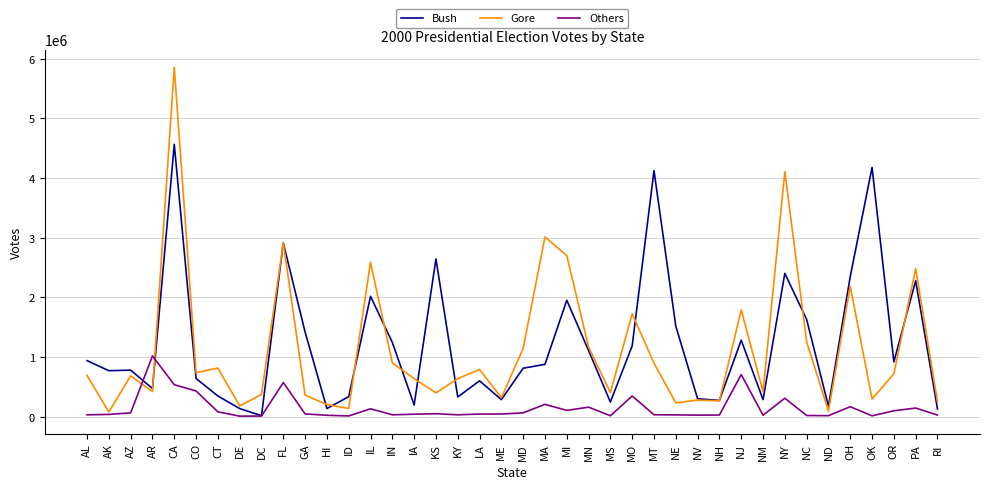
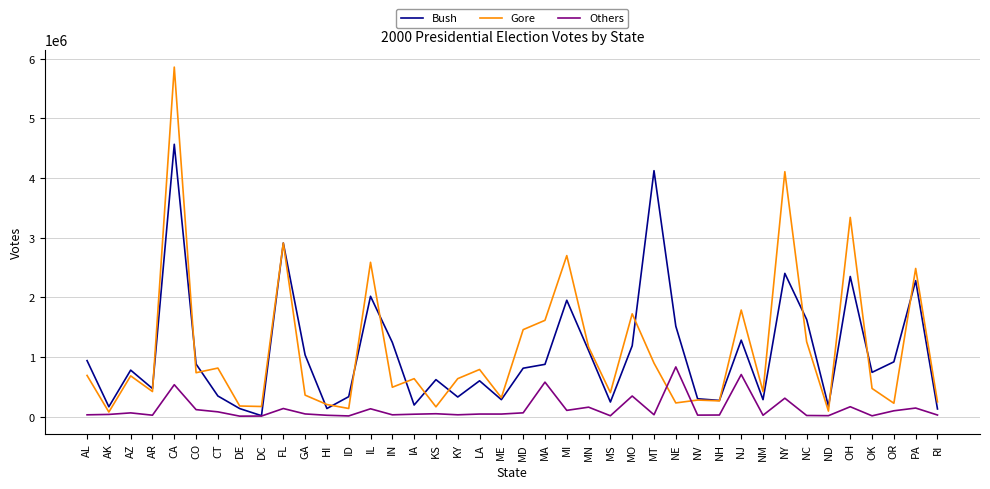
  {
    "Bush": {
      "AL": 900000,
-     "AK": 800000,
+     "AK": 200000,
      "AZ": 800000,
      "AR": 500000,
      "CA": 4600000,
-     "CO": 600000,
+     "CO": 900000,
      "CT": 300000,
-     "GA": 1400000,
+     "GA": 1000000,
      "HI": 100000,
      "ID": 300000,
      "IL": 2000000,
      "IN": 1200000,
      "IA": 200000,
-     "KS": 2600000,
+     "KS": 600000,
      "KY": 300000,
      "LA": 600000,
      "MD": 800000,
      "MA": 900000,
      "MI": 2000000,
      "MN": 1100000,
      "MS": 200000,
      "MO": 1200000,
      "MT": 4100000,
      "NE": 1500000,
      "NJ": 1300000,
      "NM": 300000,
      "NY": 2400000,
      "NC": 1600000,
      "ND": 200000,
      "OH": 2400000,
-     "OK": 4200000,
+     "OK": 700000,
      "OR": 900000,
      "PA": 2300000,
      "RI": 100000
    },
    "Gore": {
      "AL": 700000,
      "AZ": 700000,
      "AR": 400000,
      "CA": 5900000,
      "CO": 700000,
      "CT": 800000,
-     "DC": 400000,
+     "DC": 200000,
      "GA": 400000,
      "HI": 200000,
      "ID": 100000,
      "IL": 2600000,
-     "IN": 900000,
+     "IN": 500000,
      "IA": 600000,
-     "KS": 400000,
+     "KS": 200000,
      "KY": 600000,
      "LA": 800000,
-     "MD": 1100000,
-     "MA": 3000000,
+     "MD": 1500000,
+     "MA": 1600000,
      "MI": 2700000,
      "MN": 1200000,
      "MS": 400000,
      "MO": 1700000,
      "MT": 900000,
      "NE": 200000,
      "NJ": 1800000,
      "NM": 400000,
      "NY": 4100000,
      "NC": 1300000,
      "ND": 100000,
-     "OH": 2200000,
-     "OK": 300000,
-     "OR": 700000,
+     "OH": 3300000,
+     "OK": 500000,
+     "OR": 200000,
      "PA": 2500000,
      "RI": 200000
    },
    "Others": {
      "AL": 0,
      "AZ": 100000,
-     "AR": 1000000,
+     "AR": 0,
      "CA": 500000,
-     "CO": 400000,
+     "CO": 100000,
      "CT": 100000,
      "DE": 0,
-     "FL": 600000,
+     "FL": 100000,
      "GA": 0,
      "HI": 0,
      "ID": 0,
      "IL": 100000,
      "IN": 0,
      "IA": 0,
      "KS": 100000,
      "KY": 0,
      "LA": 0,
      "ME": 0,
      "MD": 100000,
-     "MA": 200000,
+     "MA": 600000,
      "MI": 100000,
      "MN": 200000,
      "MS": 0,
      "MO": 300000,
      "MT": 0,
-     "NE": 0,
+     "NE": 800000,
      "NV": 0,
      "NH": 0,
      "NJ": 700000,
      "NM": 0,
      "NY": 300000,
      "NC": 0,
      "ND": 0,
      "OH": 200000,
      "OK": 0,
      "OR": 100000,
      "PA": 100000,
      "RI": 0
    }
  }
